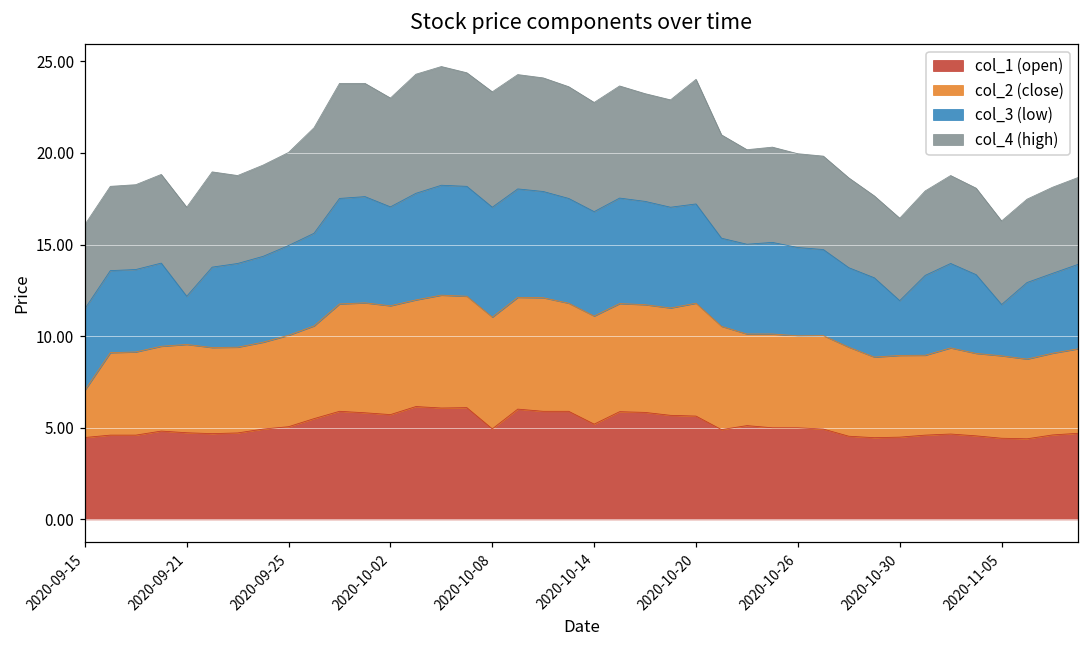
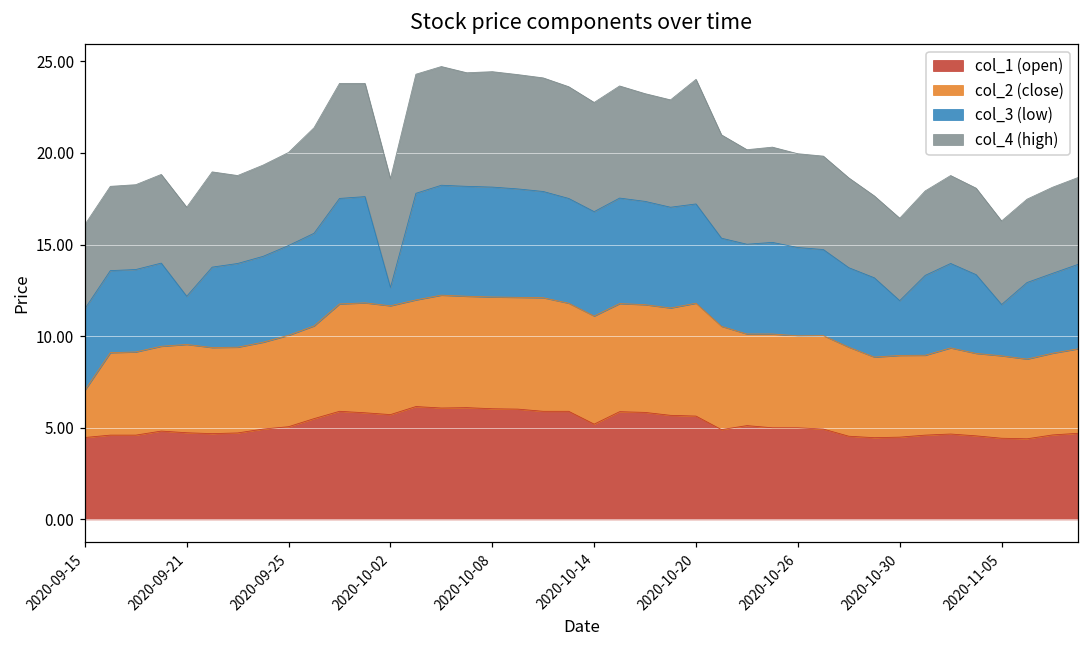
  {
    "col_1 (open)": {
      "2020-09-15": 4.5,
      "2020-09-21": 4.7,
      "2020-09-25": 5.1,
      "2020-10-02": 5.7,
-     "2020-10-08": 4.9,
+     "2020-10-08": 6.0,
      "2020-10-14": 5.2,
      "2020-10-20": 5.6,
      "2020-10-26": 5.0,
      "2020-10-30": 4.5,
      "2020-11-05": 4.4
    },
    "col_2 (close)": {
      "2020-09-15": 2.6,
      "2020-09-21": 4.8,
      "2020-09-25": 5.0,
      "2020-10-02": 5.9,
      "2020-10-08": 6.1,
      "2020-10-14": 5.9,
      "2020-10-20": 6.2,
      "2020-10-26": 5.0,
      "2020-10-30": 4.5,
      "2020-11-05": 4.5
    },
    "col_3 (low)": {
      "2020-09-15": 4.5,
      "2020-09-21": 2.6,
      "2020-09-25": 4.9,
-     "2020-10-02": 5.4,
+     "2020-10-02": 1.0,
      "2020-10-08": 6.0,
      "2020-10-14": 5.7,
      "2020-10-20": 5.4,
      "2020-10-26": 4.8,
      "2020-10-30": 3.0,
      "2020-11-05": 2.8
    },
    "col_4 (high)": {
      "2020-09-15": 4.6,
      "2020-09-21": 4.9,
      "2020-09-25": 5.1,
      "2020-10-02": 5.9,
      "2020-10-08": 6.3,
      "2020-10-14": 6.0,
      "2020-10-20": 6.8,
      "2020-10-26": 5.1,
      "2020-10-30": 4.5,
      "2020-11-05": 4.6
    }
  }
